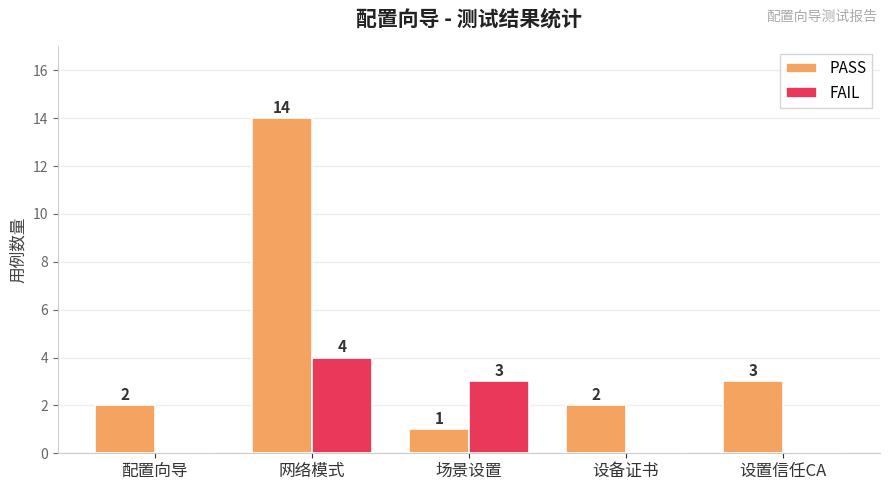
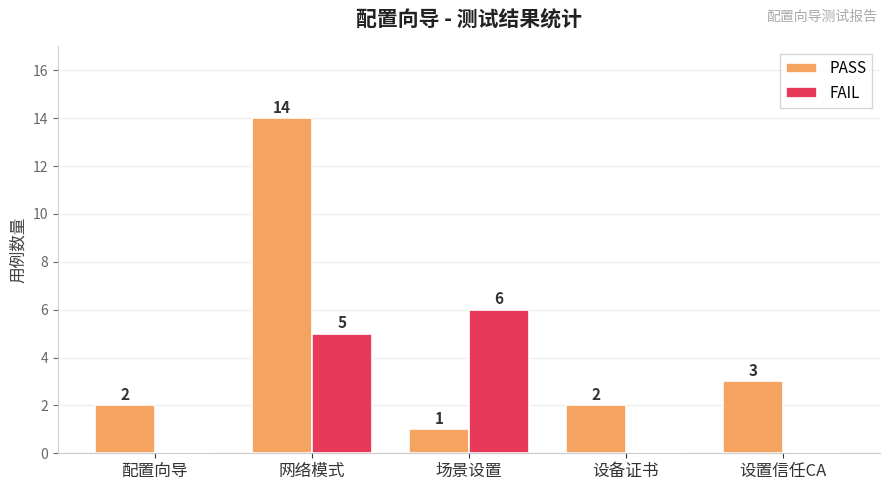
  {
    "PASS": {
      "配置向导": 2,
      "网络模式": 14,
      "场景设置": 1,
      "设备证书": 2,
      "设置信任CA": 3
    },
    "FAIL": {
-     "网络模式": 4,
-     "场景设置": 3
+     "网络模式": 5,
+     "场景设置": 6
    }
  }
